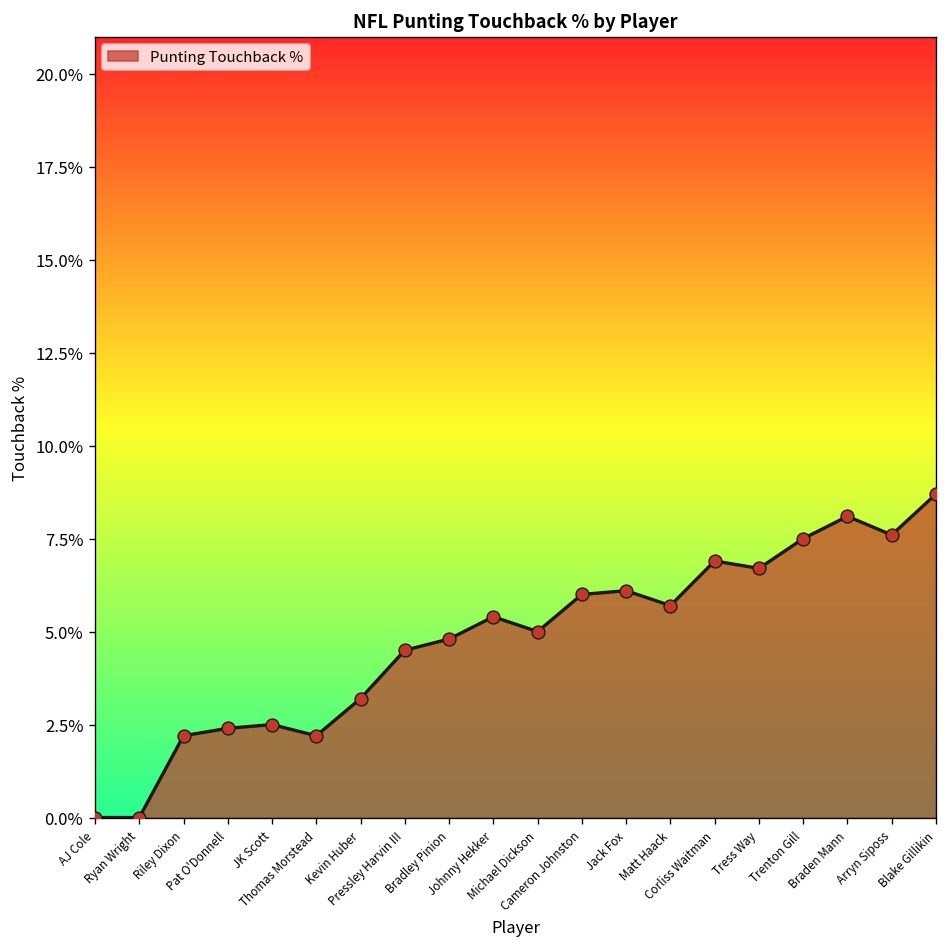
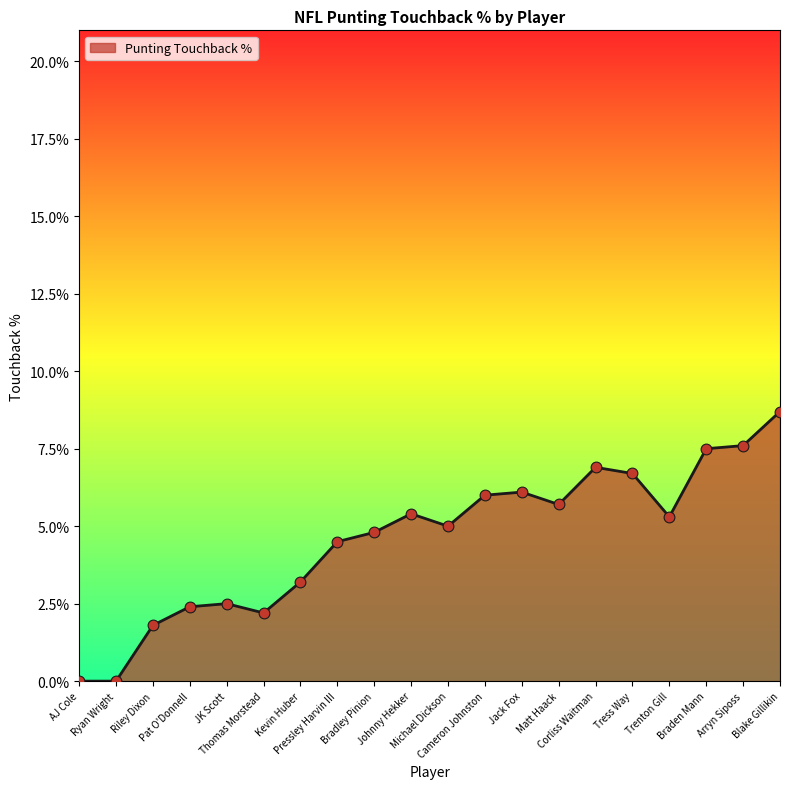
  {
    "AJ Cole": "0.0%",
    "Ryan Wright": "0.0%",
-   "Riley Dixon": "2.2%",
+   "Riley Dixon": "1.8%",
    "Pat O'Donnell": "2.4%",
    "JK Scott": "2.5%",
    "Thomas Morstead": "2.2%",
    "Kevin Huber": "3.2%",
    "Pressley Harvin III": "4.5%",
    "Bradley Pinion": "4.8%",
    "Johnny Hekker": "5.4%",
    "Michael Dickson": "5.0%",
    "Cameron Johnston": "6.0%",
    "Jack Fox": "6.1%",
    "Matt Haack": "5.7%",
    "Corliss Waitman": "6.9%",
    "Tress Way": "6.7%",
-   "Trenton Gill": "7.5%",
-   "Braden Mann": "8.1%",
+   "Trenton Gill": "5.3%",
+   "Braden Mann": "7.5%",
    "Arryn Siposs": "7.6%",
    "Blake Gillikin": "8.7%"
  }
